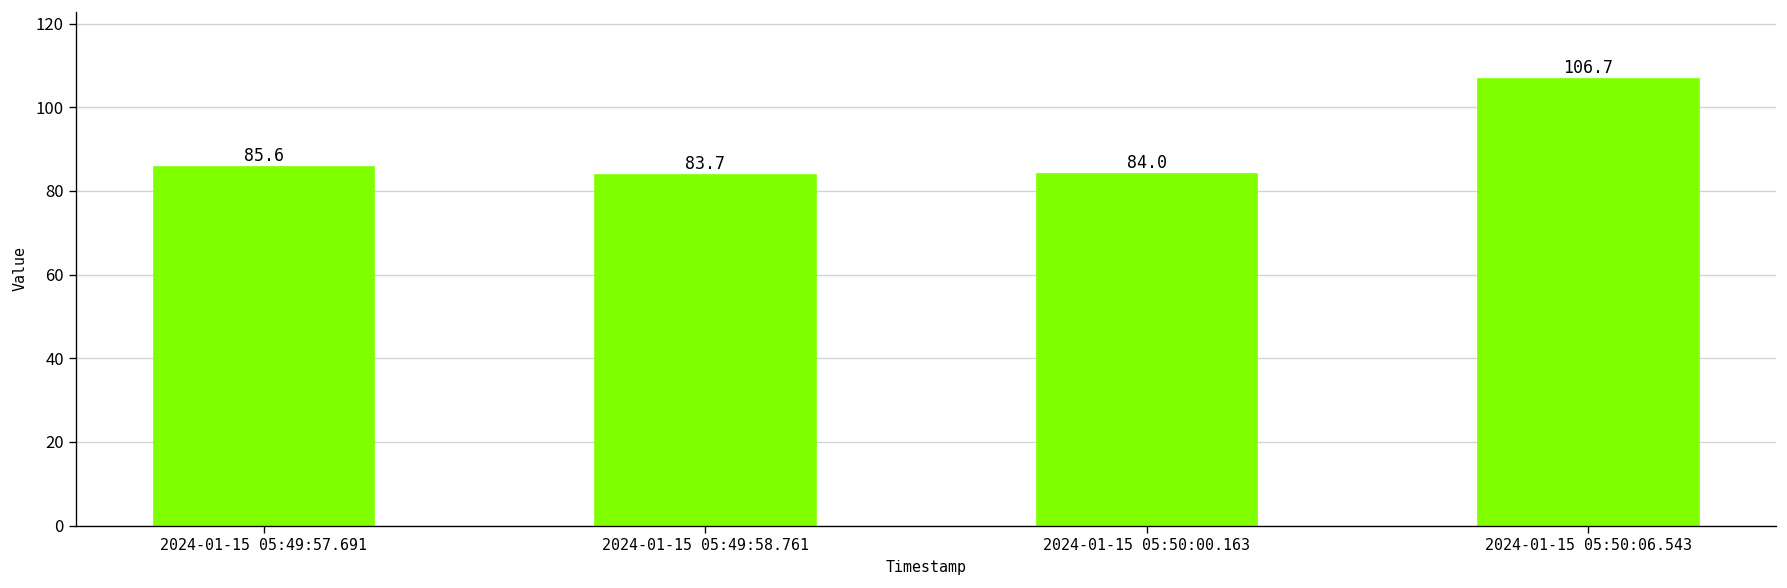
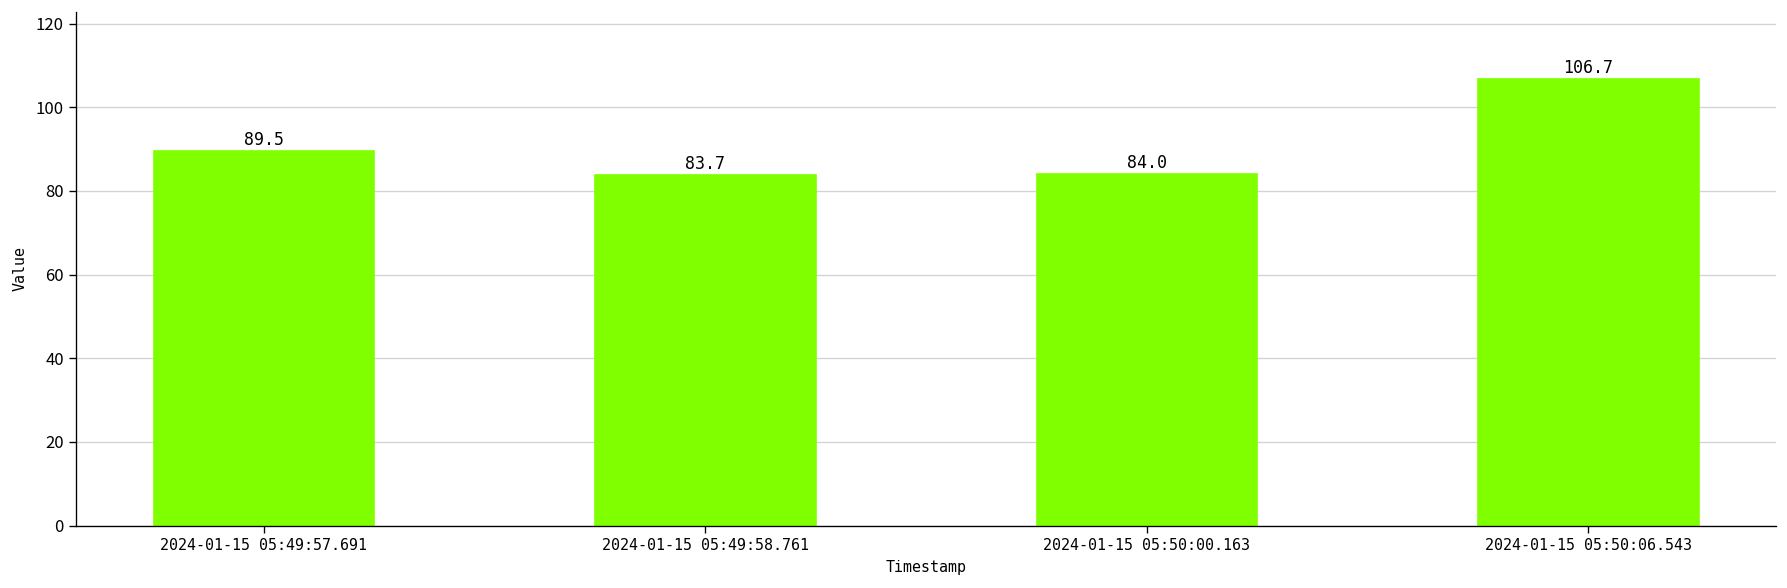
  {
-   "2024-01-15 05:49:57.691": 85.6,
+   "2024-01-15 05:49:57.691": 89.5,
    "2024-01-15 05:49:58.761": 83.7,
    "2024-01-15 05:50:00.163": 84.0,
    "2024-01-15 05:50:06.543": 106.7
  }
